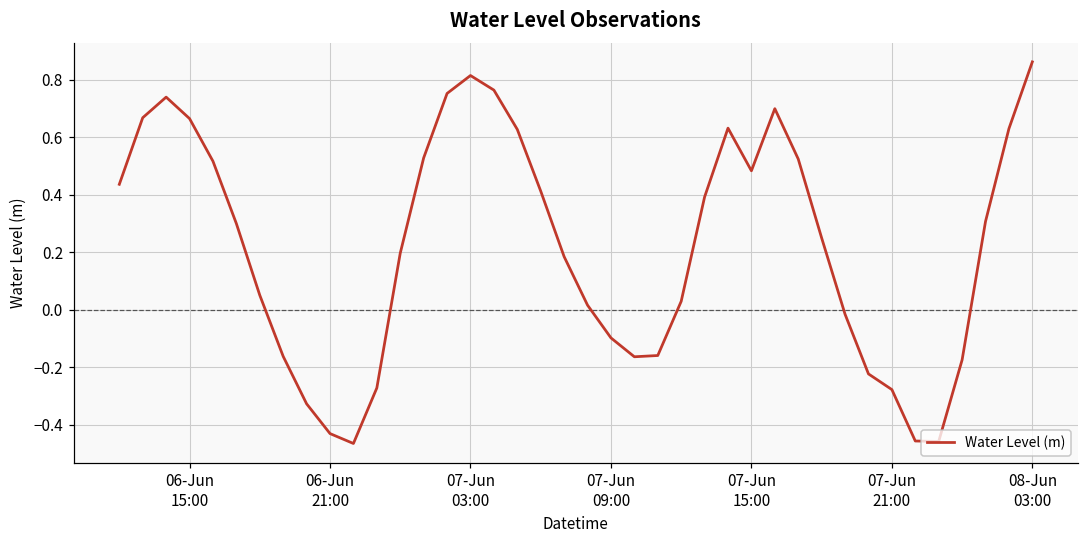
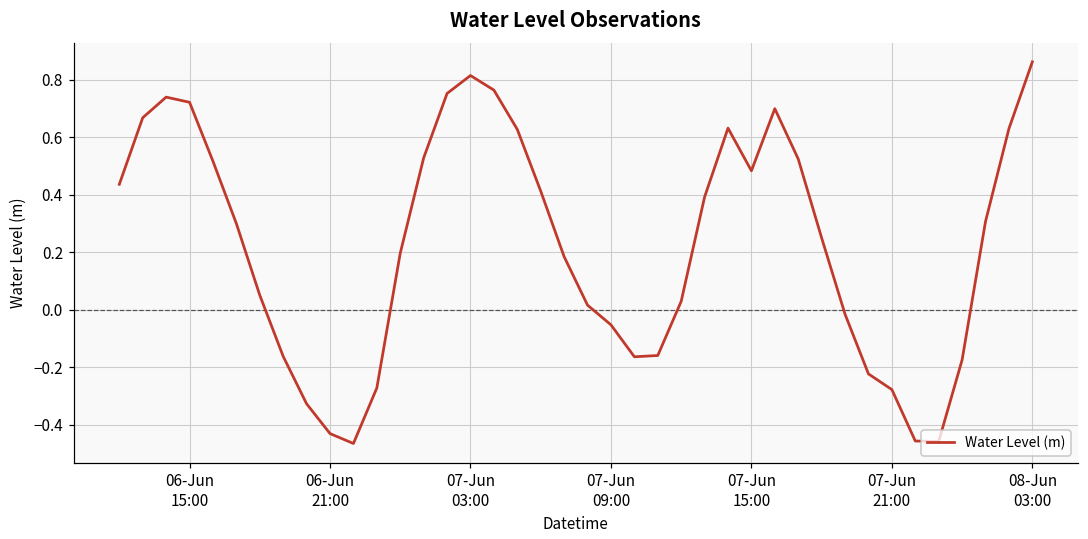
  {
-   "06-Jun 15:00": 0.67,
+   "06-Jun 15:00": 0.72,
    "06-Jun 21:00": -0.43,
    "07-Jun 03:00": 0.82,
-   "07-Jun 09:00": -0.10,
+   "07-Jun 09:00": -0.05,
    "07-Jun 15:00": 0.48,
    "07-Jun 21:00": -0.28,
    "08-Jun 03:00": 0.86
  }
